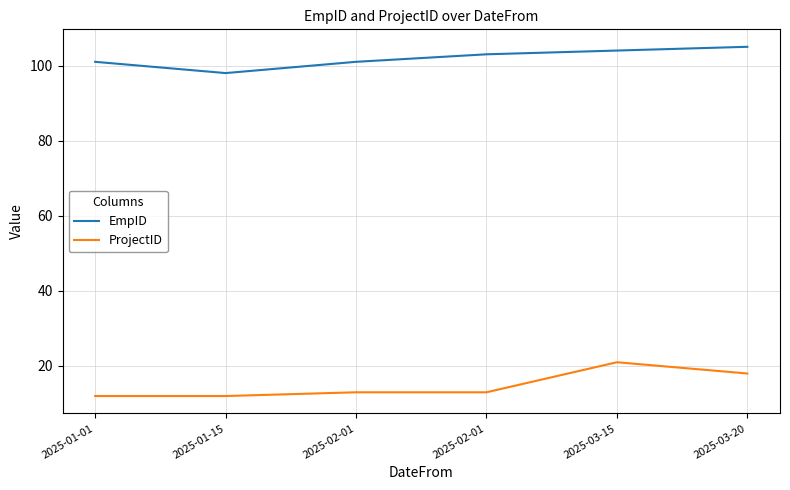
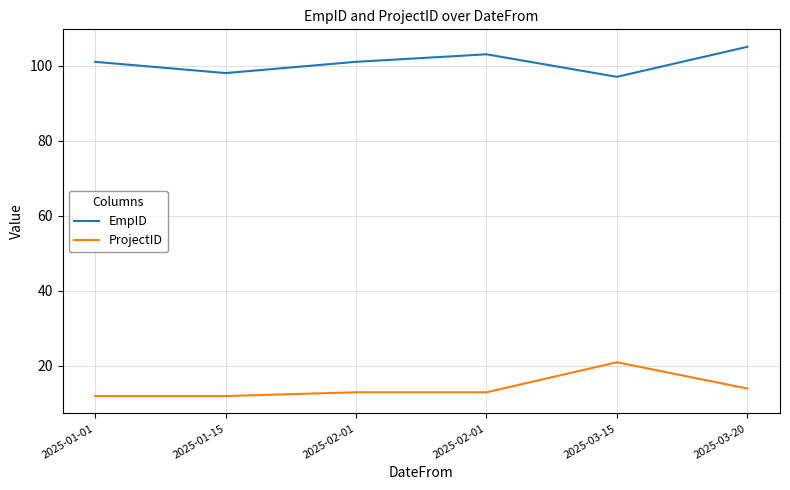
  {
    "EmpID": {
      "2025-01-01": 101,
      "2025-01-15": 98,
-     "2025-03-15": 104,
+     "2025-03-15": 97,
      "2025-03-20": 105
    },
    "ProjectID": {
      "2025-01-01": 12,
      "2025-01-15": 12,
      "2025-03-15": 21,
-     "2025-03-20": 18
+     "2025-03-20": 14
    }
  }
